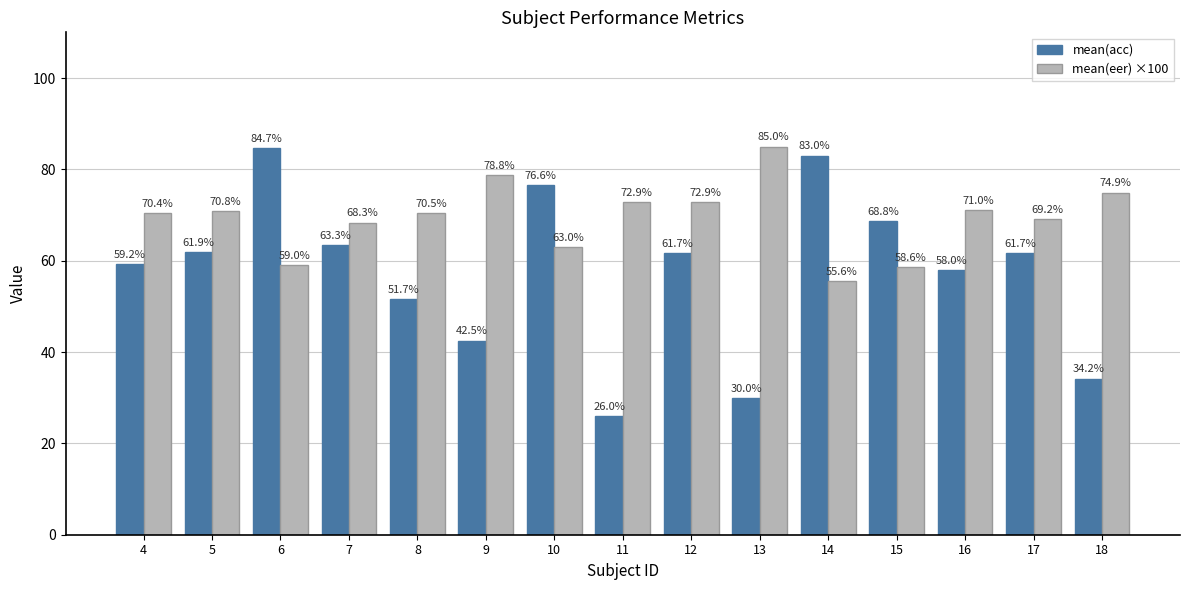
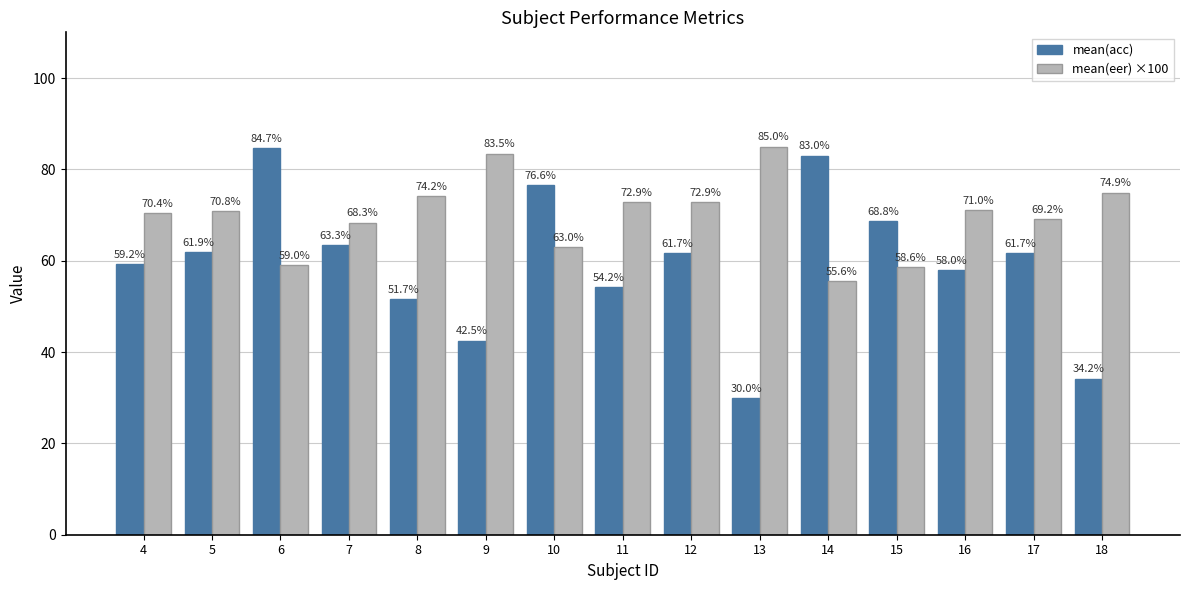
  {
    "mean(acc)": {
      "4": "59.2%",
      "5": "61.9%",
      "6": "84.7%",
      "7": "63.3%",
      "8": "51.7%",
      "9": "42.5%",
      "10": "76.6%",
-     "11": "26.0%",
+     "11": "54.2%",
      "12": "61.7%",
      "13": "30.0%",
      "14": "83.0%",
      "15": "68.8%",
      "16": "58.0%",
      "17": "61.7%",
      "18": "34.2%"
    },
    "mean(eer) ×100": {
      "4": "70.4%",
      "5": "70.8%",
      "6": "59.0%",
      "7": "68.3%",
-     "8": "70.5%",
-     "9": "78.8%",
+     "8": "74.2%",
+     "9": "83.5%",
      "10": "63.0%",
      "11": "72.9%",
      "12": "72.9%",
      "13": "85.0%",
      "14": "55.6%",
      "15": "58.6%",
      "16": "71.0%",
      "17": "69.2%",
      "18": "74.9%"
    }
  }
